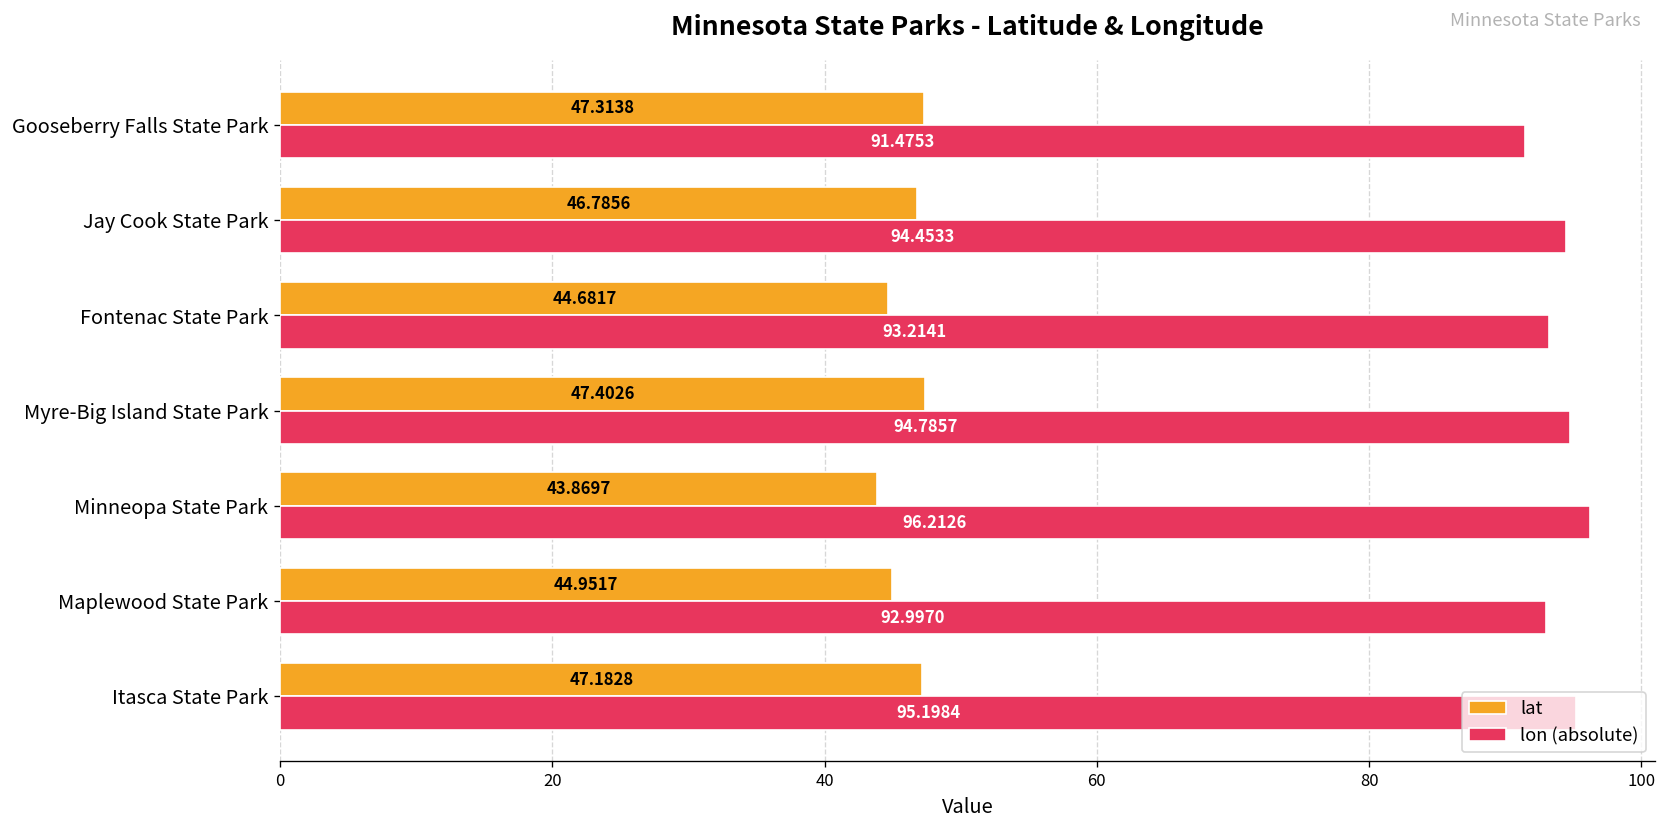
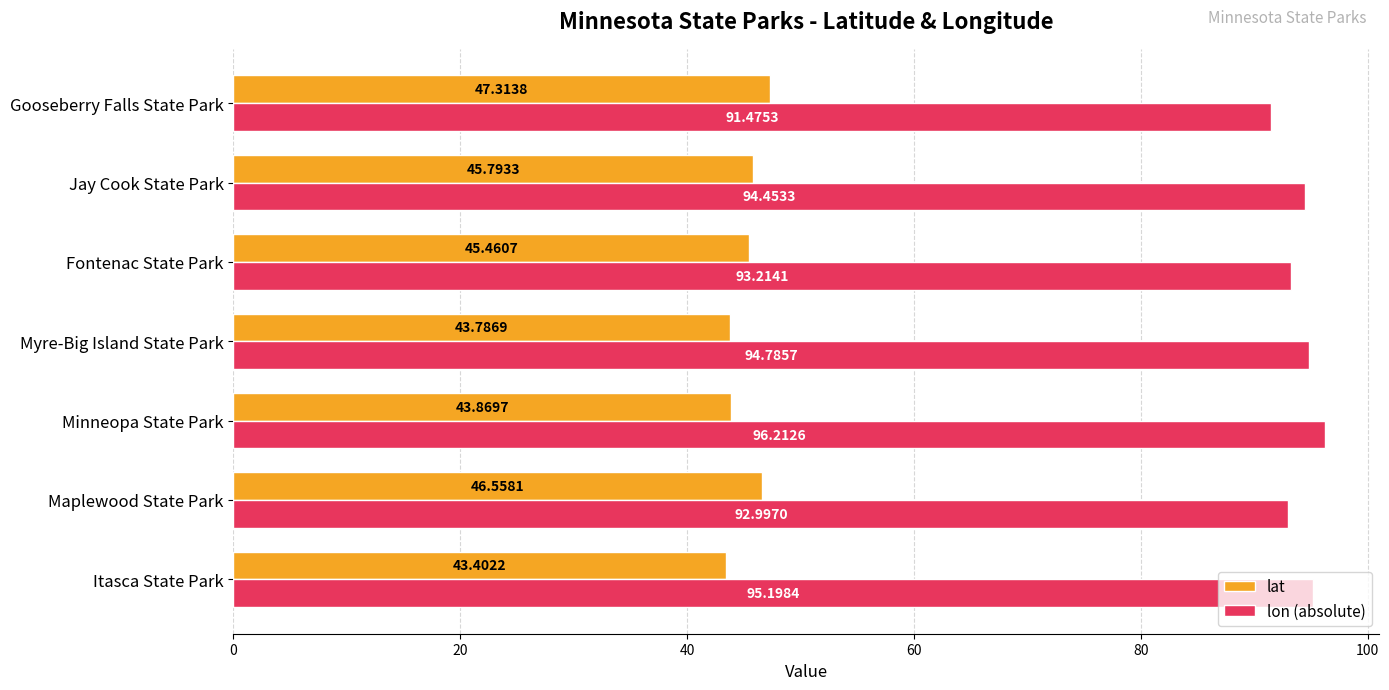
  {
    "lat": {
      "Gooseberry Falls State Park": 47.3138,
-     "Jay Cook State Park": 46.7856,
-     "Fontenac State Park": 44.6817,
-     "Myre-Big Island State Park": 47.4026,
+     "Jay Cook State Park": 45.7933,
+     "Fontenac State Park": 45.4607,
+     "Myre-Big Island State Park": 43.7869,
      "Minneopa State Park": 43.8697,
-     "Maplewood State Park": 44.9517,
-     "Itasca State Park": 47.1828
+     "Maplewood State Park": 46.5581,
+     "Itasca State Park": 43.4022
    },
    "lon (absolute)": {
      "Gooseberry Falls State Park": 91.4753,
      "Jay Cook State Park": 94.4533,
      "Fontenac State Park": 93.2141,
      "Myre-Big Island State Park": 94.7857,
      "Minneopa State Park": 96.2126,
      "Maplewood State Park": 92.9970
    }
  }
